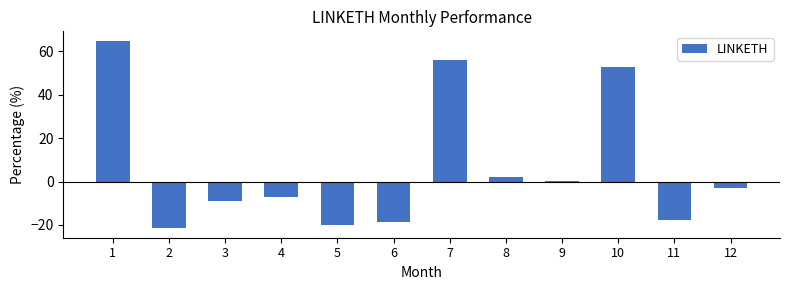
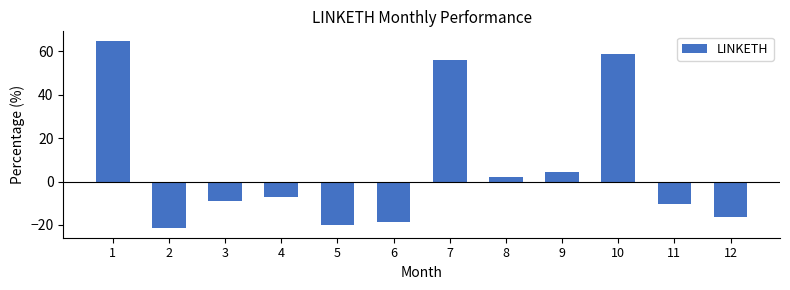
  {
    "1": 65,
    "2": -22,
    "3": -9,
    "4": -7,
    "5": -20,
    "6": -19,
    "7": 56,
    "8": 2,
-   "9": 0,
-   "10": 53,
-   "11": -18,
-   "12": -3
+   "9": 4,
+   "10": 59,
+   "11": -10,
+   "12": -16
  }
